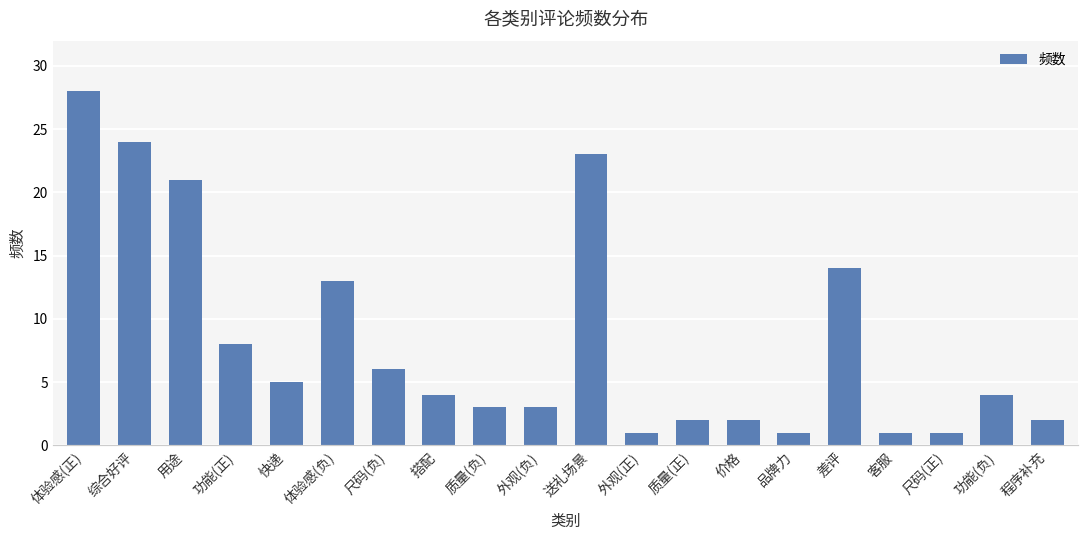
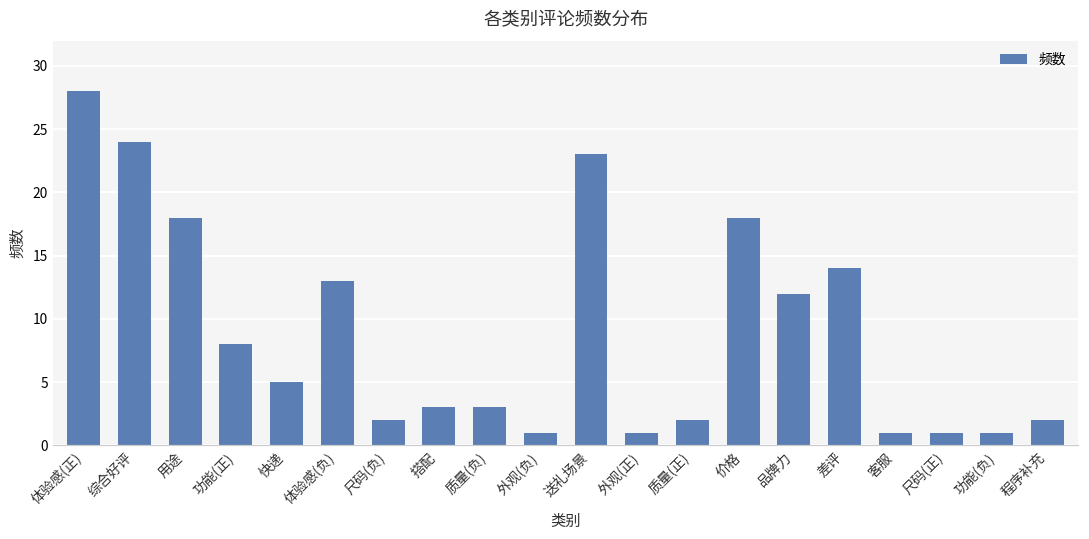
  {
    "体验感(正)": 28,
    "综合好评": 24,
-   "用途": 21,
+   "用途": 18,
    "功能(正)": 8,
    "快递": 5,
    "体验感(负)": 13,
-   "尺码(负)": 6,
-   "搭配": 4,
+   "尺码(负)": 2,
+   "搭配": 3,
    "质量(负)": 3,
-   "外观(负)": 3,
+   "外观(负)": 1,
    "送礼场景": 23,
    "外观(正)": 1,
    "质量(正)": 2,
-   "价格": 2,
-   "品牌力": 1,
+   "价格": 18,
+   "品牌力": 12,
    "差评": 14,
    "客服": 1,
    "尺码(正)": 1,
-   "功能(负)": 4,
+   "功能(负)": 1,
    "程序补充": 2
  }
